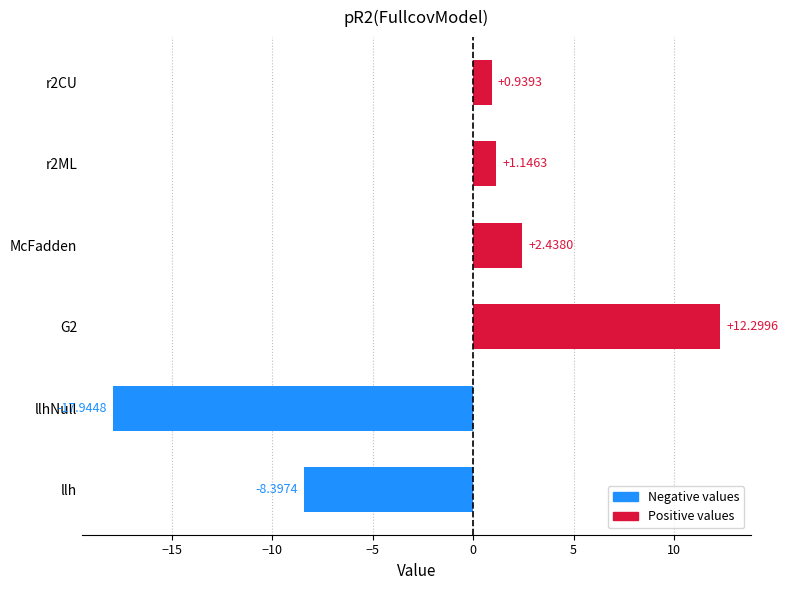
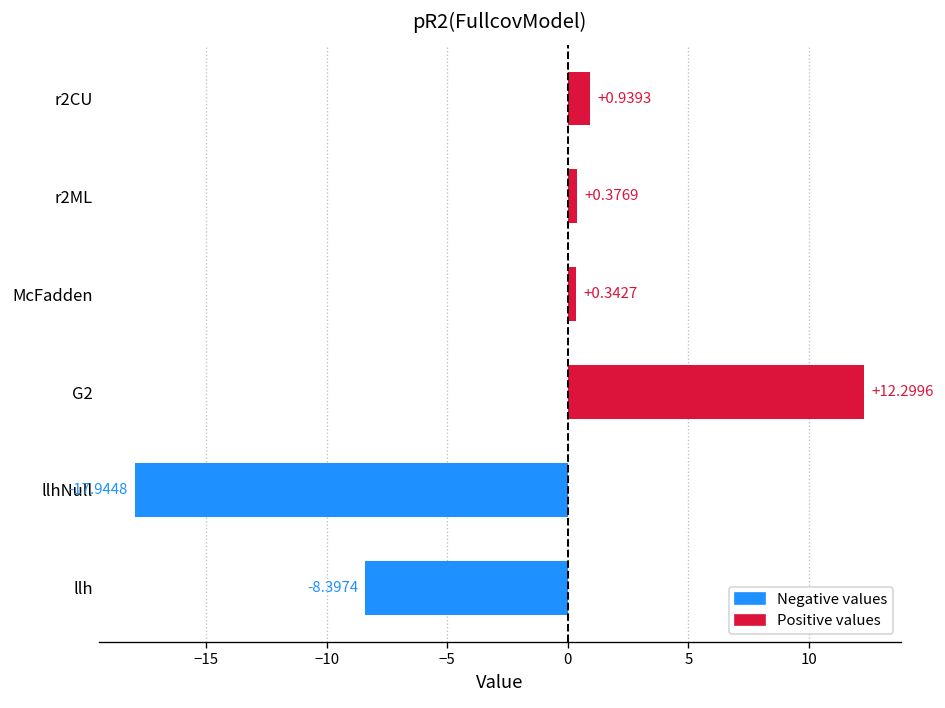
  {
    "r2CU": "+0.9393",
-   "r2ML": "+1.1463",
-   "McFadden": "+2.4380",
+   "r2ML": "+0.3769",
+   "McFadden": "+0.3427",
    "G2": "+12.2996",
    "llhNull": "-17.9448",
    "llh": "-8.3974"
  }
